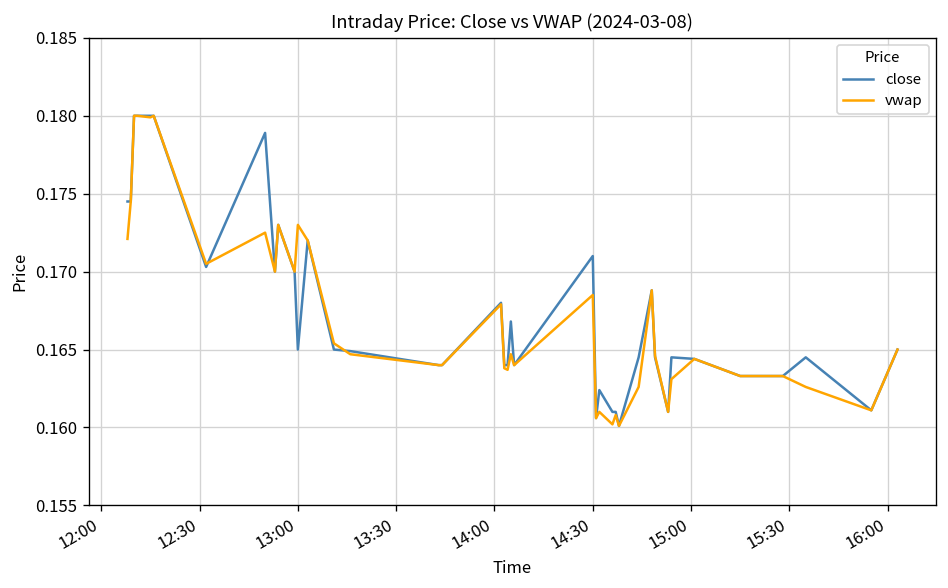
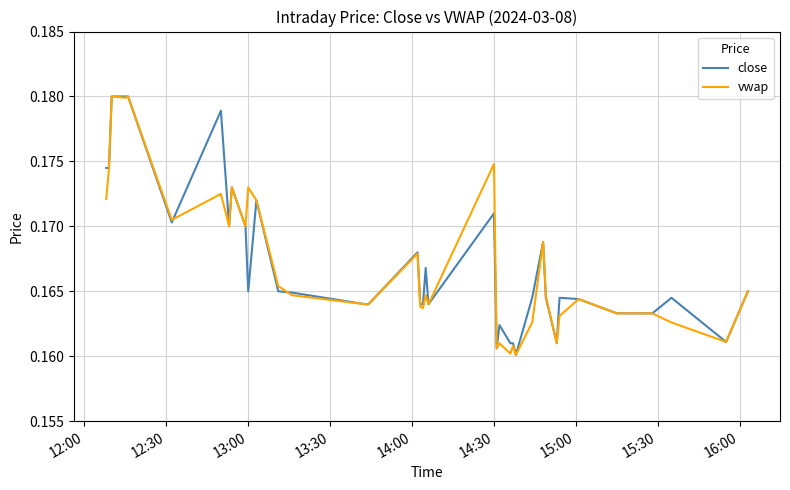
  {
    "close": {
      "13:00": 0.1650,
      "14:30": 0.1710
    },
    "vwap": {
      "13:00": 0.1730,
-     "14:30": 0.1685
+     "14:30": 0.1748
    }
  }
